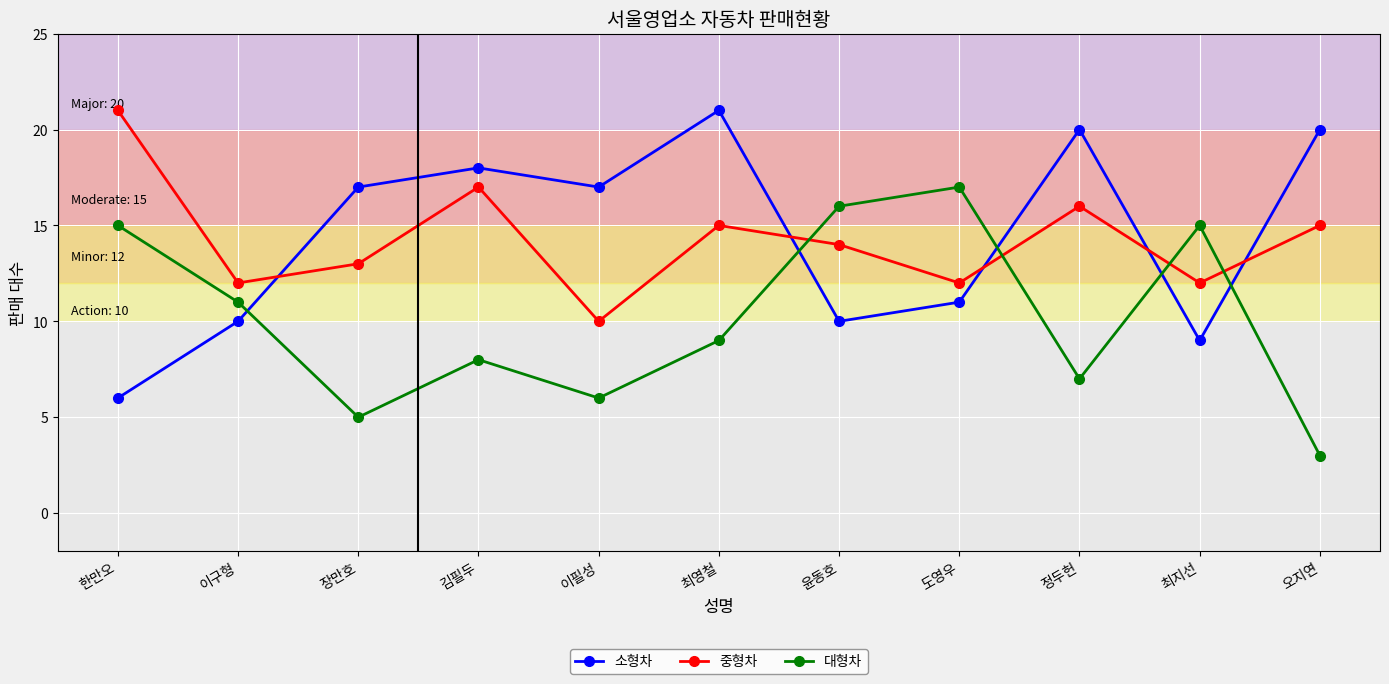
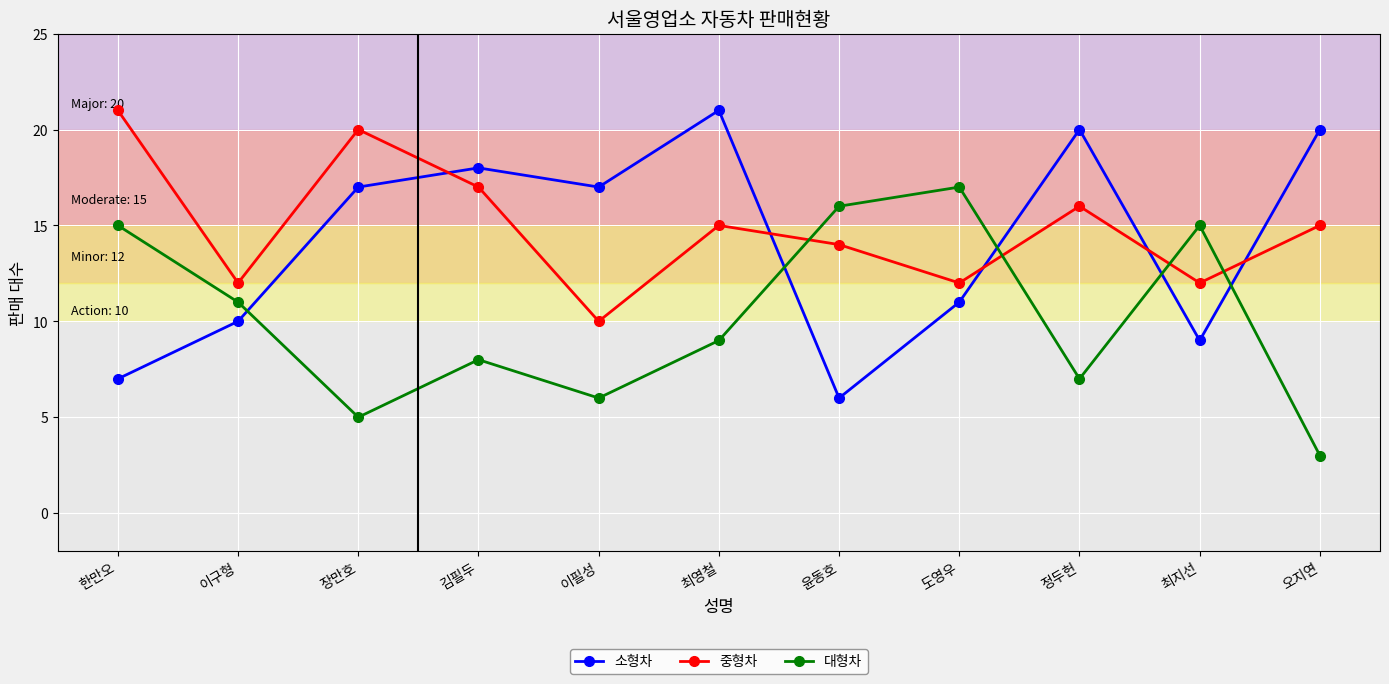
  {
    "소형차": {
-     "한만오": 6,
+     "한만오": 7,
      "이구형": 10,
      "장만호": 17,
      "김필두": 18,
      "이필성": 17,
      "최영철": 21,
-     "윤동호": 10,
+     "윤동호": 6,
      "도영우": 11,
      "정두헌": 20,
      "최지선": 9,
      "오지연": 20
    },
    "중형차": {
      "이구형": 12,
-     "장만호": 13,
+     "장만호": 20,
      "김필두": 17,
      "이필성": 10,
      "최영철": 15,
      "윤동호": 14,
      "도영우": 12,
      "정두헌": 16,
      "최지선": 12,
      "오지연": 15
    },
    "대형차": {
      "한만오": 15
    }
  }
